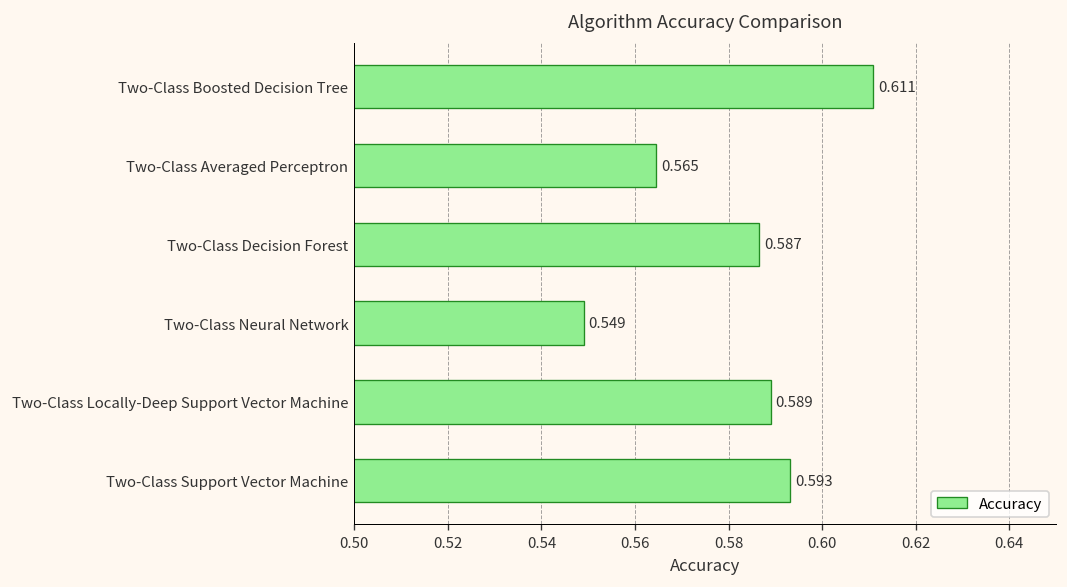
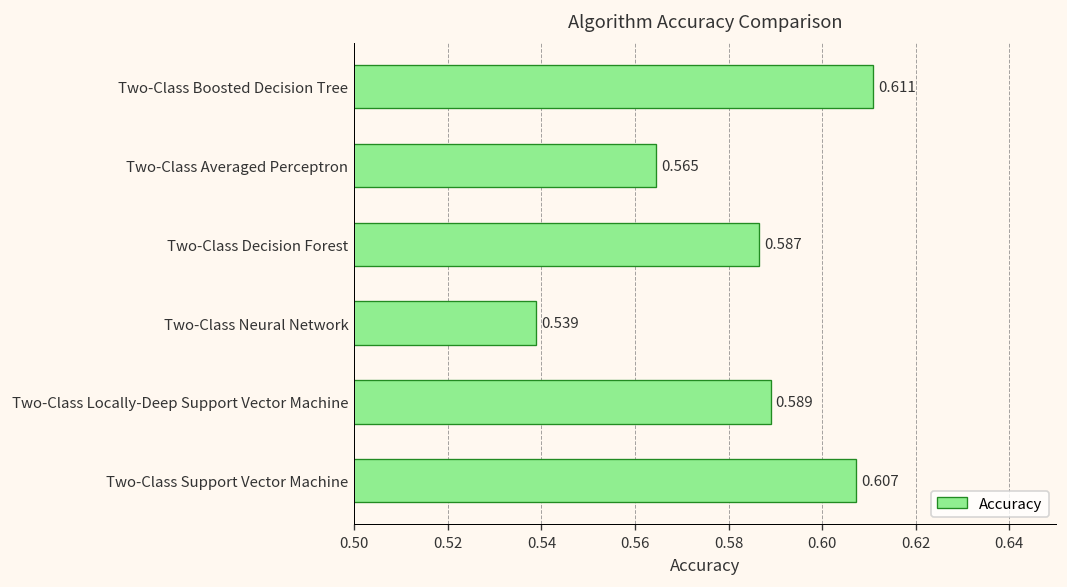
  {
    "Two-Class Boosted Decision Tree": 0.611,
    "Two-Class Averaged Perceptron": 0.565,
    "Two-Class Decision Forest": 0.587,
-   "Two-Class Neural Network": 0.549,
+   "Two-Class Neural Network": 0.539,
    "Two-Class Locally-Deep Support Vector Machine": 0.589,
-   "Two-Class Support Vector Machine": 0.593
+   "Two-Class Support Vector Machine": 0.607
  }
